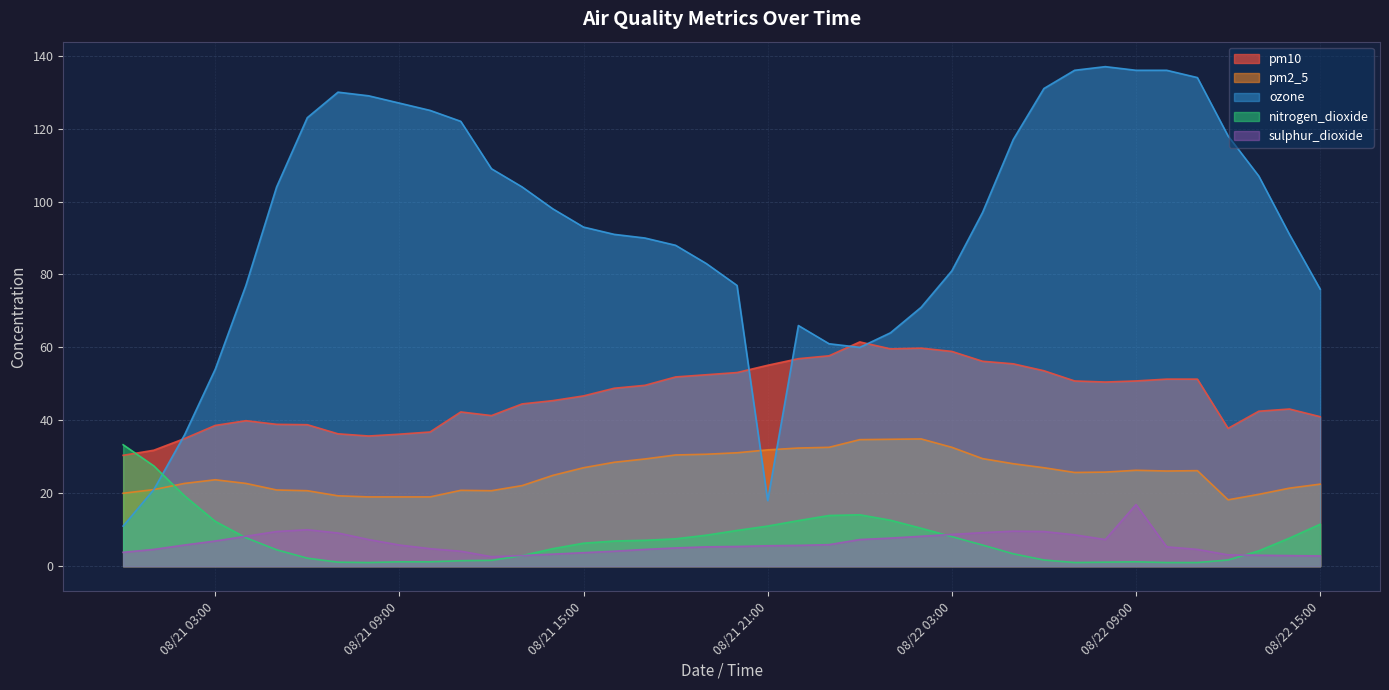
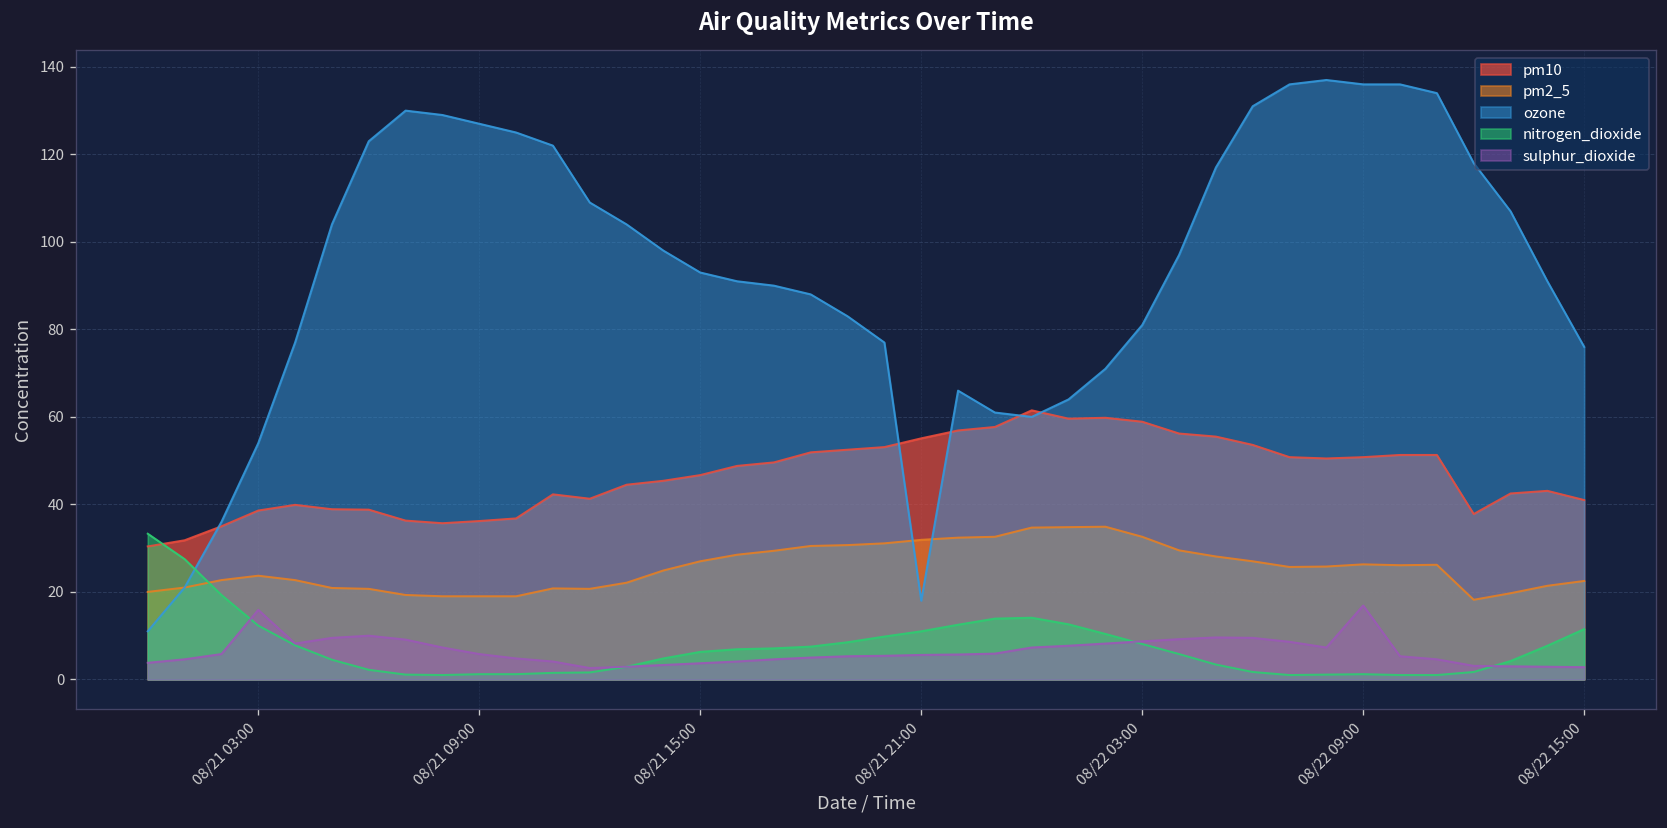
  {
    "ozone": {
      "08/21 03:00": 54,
      "08/21 09:00": 127,
      "08/21 15:00": 93,
      "08/21 21:00": 18,
      "08/22 03:00": 81,
      "08/22 09:00": 136,
      "08/22 15:00": 76
    },
    "nitrogen_dioxide": {
      "08/21 03:00": 12,
      "08/21 09:00": 1,
      "08/21 15:00": 6,
      "08/21 21:00": 11,
      "08/22 09:00": 1,
      "08/22 15:00": 12
    },
    "sulphur_dioxide": {
-     "08/21 03:00": 7,
+     "08/21 03:00": 16,
      "08/21 09:00": 6,
      "08/21 15:00": 4,
      "08/21 21:00": 6,
      "08/22 09:00": 17,
      "08/22 15:00": 3
    }
  }
